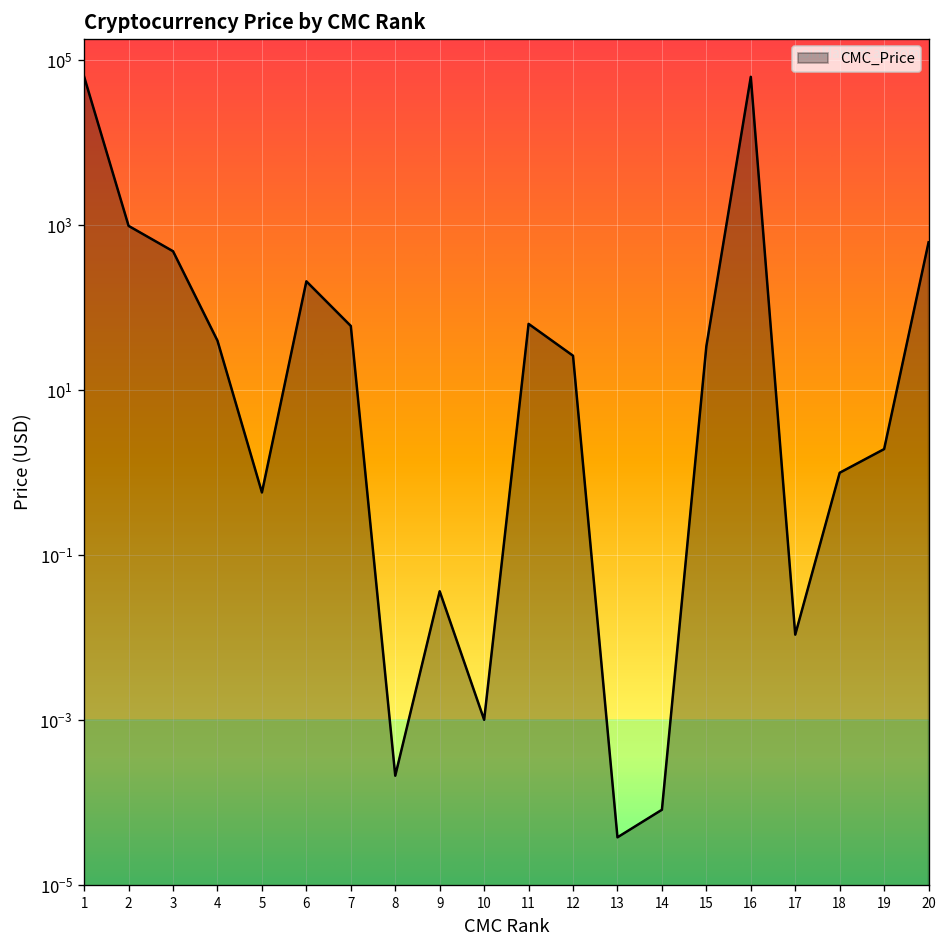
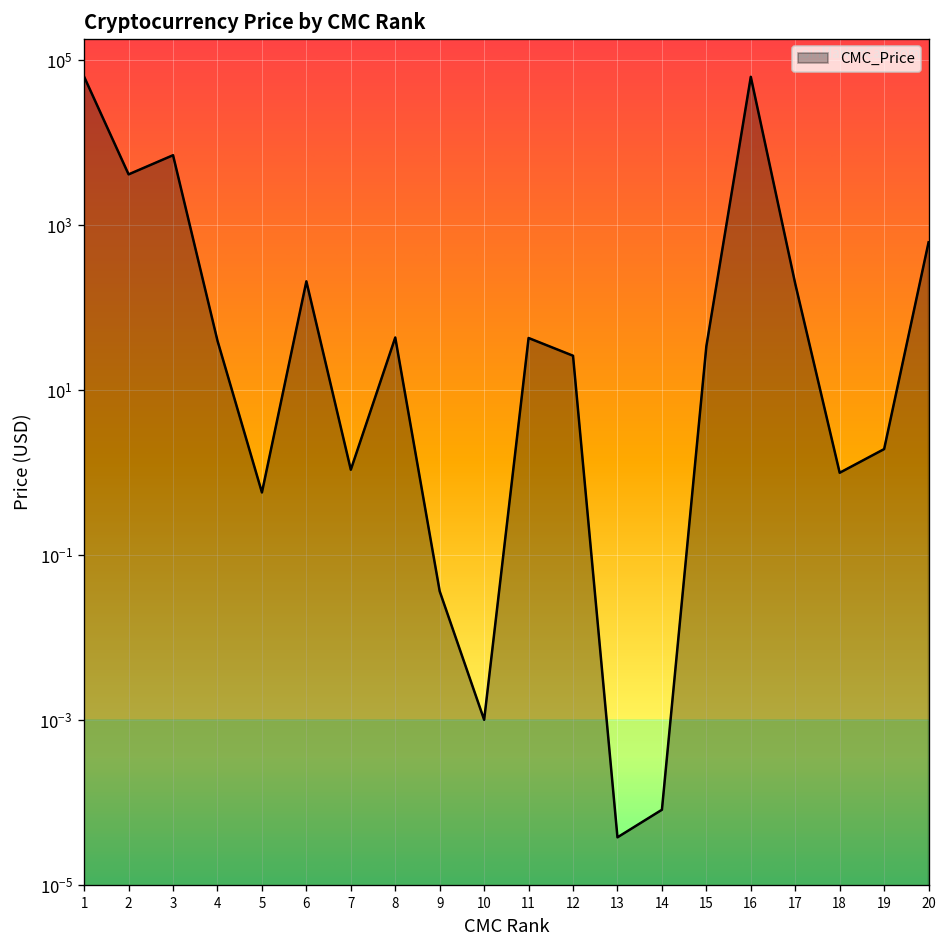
  {
    "1": 60000,
-   "2": 1000,
-   "3": 500,
+   "2": 4000,
+   "3": 7000,
    "4": 40,
    "5": 0.6,
    "6": 210,
-   "7": 60,
-   "8": 0.00021,
+   "7": 1.1,
+   "8": 40,
    "9": 0.04,
    "10": 0.0010,
-   "11": 60,
+   "11": 40,
    "12": 26,
    "13": 0.00004,
    "14": 0.00008,
    "15": 30,
    "16": 60000,
-   "17": 0.011,
+   "17": 200,
    "18": 1.0,
    "19": 1.9,
    "20": 600
  }
